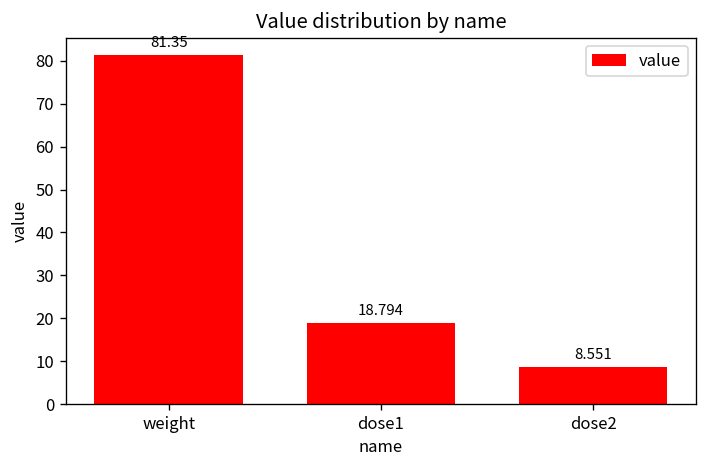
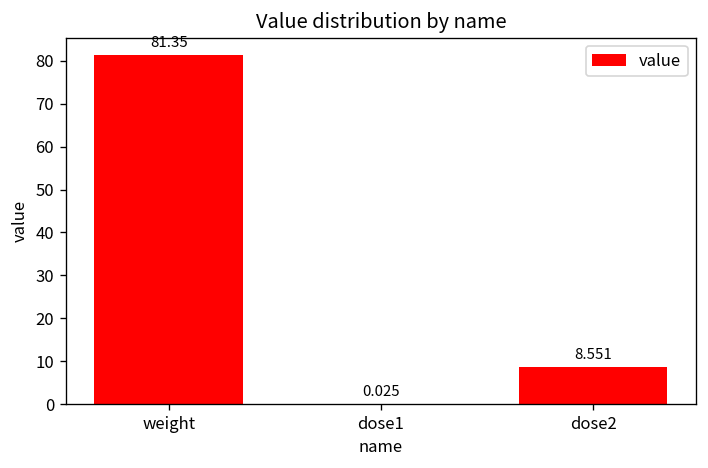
  {
    "weight": 81.35,
-   "dose1": 18.794,
+   "dose1": 0.025,
    "dose2": 8.551
  }
